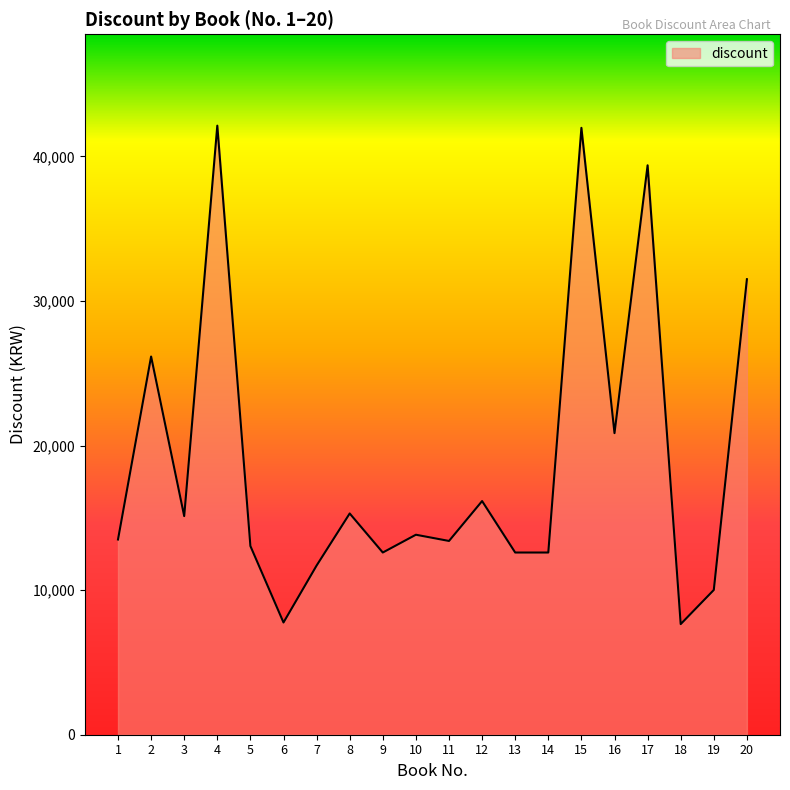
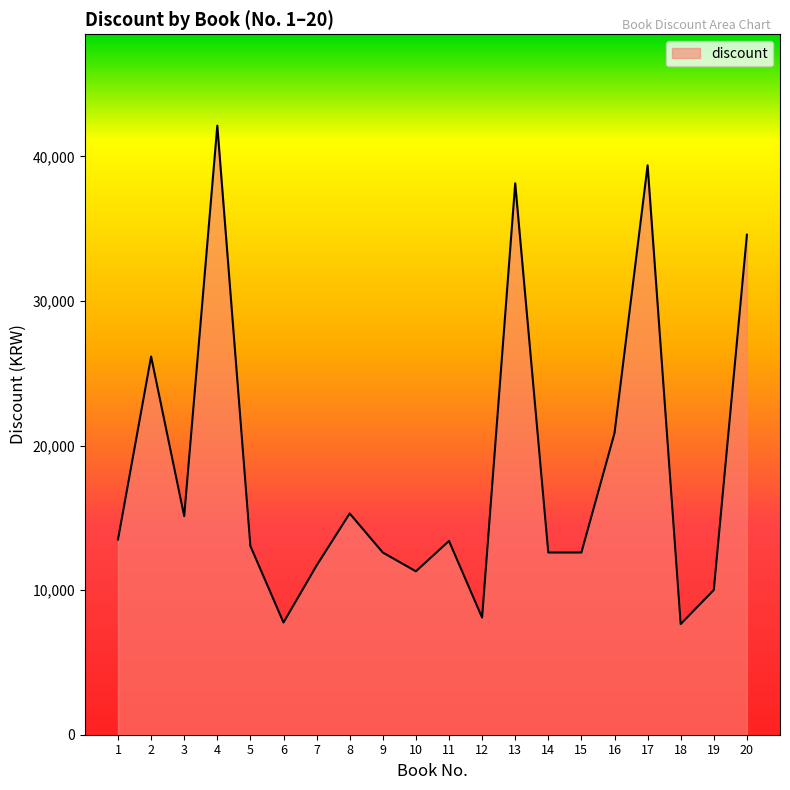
  {
    "1": "13,500",
    "2": "26,200",
    "3": "15,100",
    "4": "42,100",
    "5": "13,100",
    "6": "7,800",
    "7": "11,700",
    "8": "15,300",
    "9": "12,600",
-   "10": "13,800",
+   "10": "11,300",
    "11": "13,400",
-   "12": "16,200",
-   "13": "12,600",
+   "12": "8,100",
+   "13": "38,100",
    "14": "12,600",
-   "15": "42,000",
+   "15": "12,600",
    "16": "20,900",
    "17": "39,400",
    "18": "7,700",
    "19": "10,000",
-   "20": "31,500"
+   "20": "34,600"
  }
